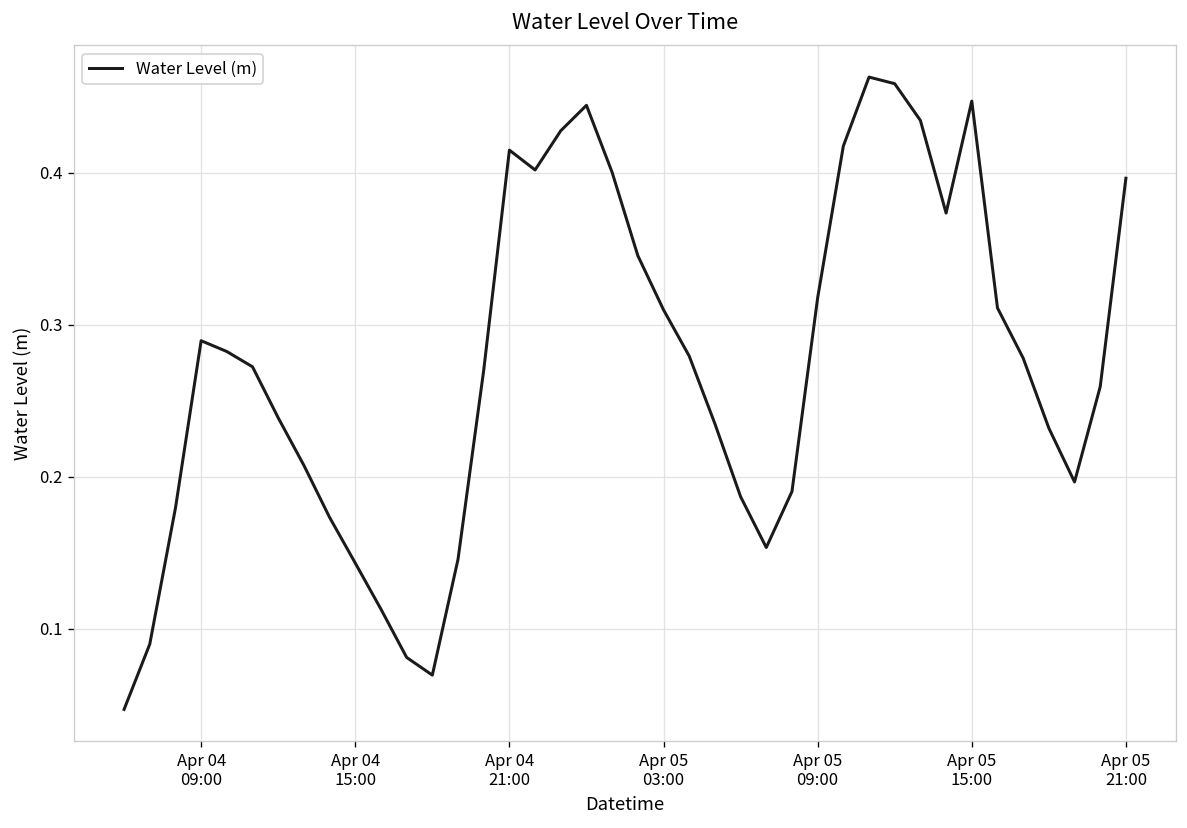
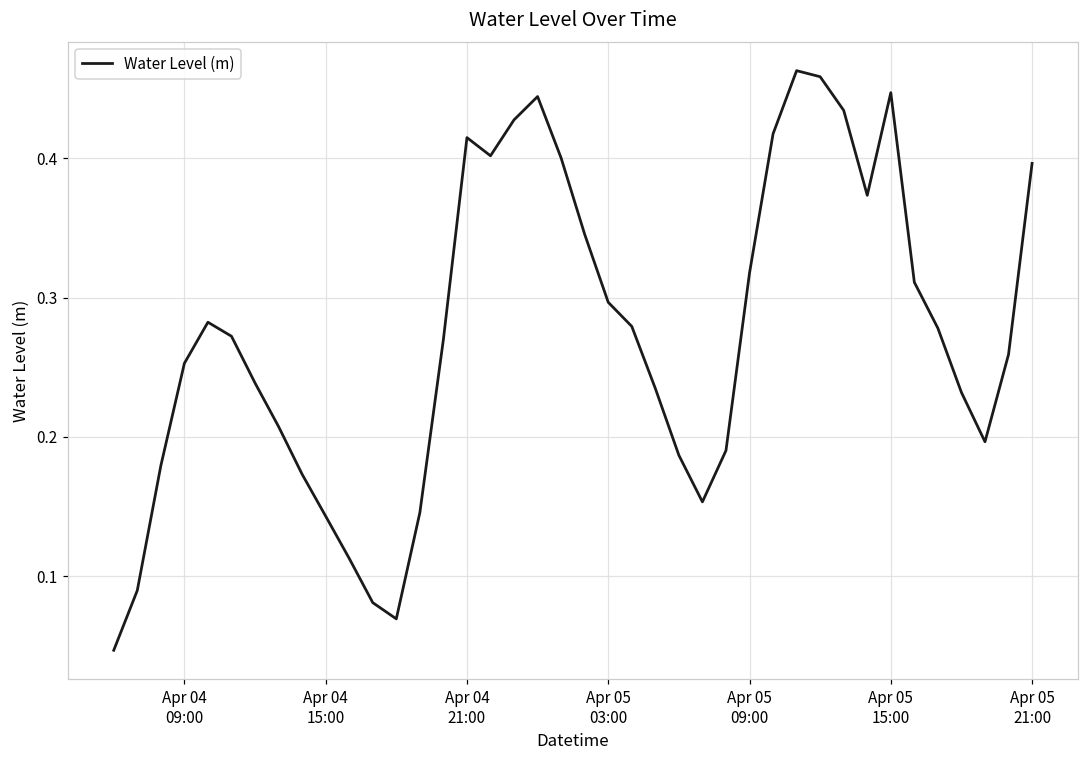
  {
-   "Apr 04 09:00": 0.289,
+   "Apr 04 09:00": 0.253,
    "Apr 04 15:00": 0.143,
    "Apr 04 21:00": 0.415,
-   "Apr 05 03:00": 0.310,
+   "Apr 05 03:00": 0.297,
    "Apr 05 09:00": 0.318,
    "Apr 05 15:00": 0.447,
    "Apr 05 21:00": 0.396
  }
